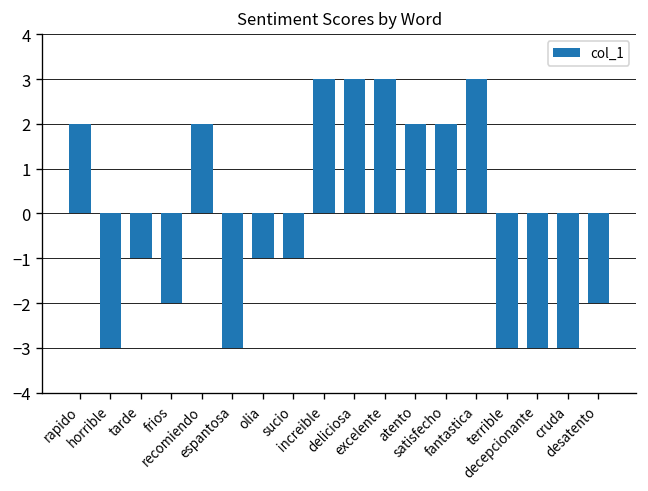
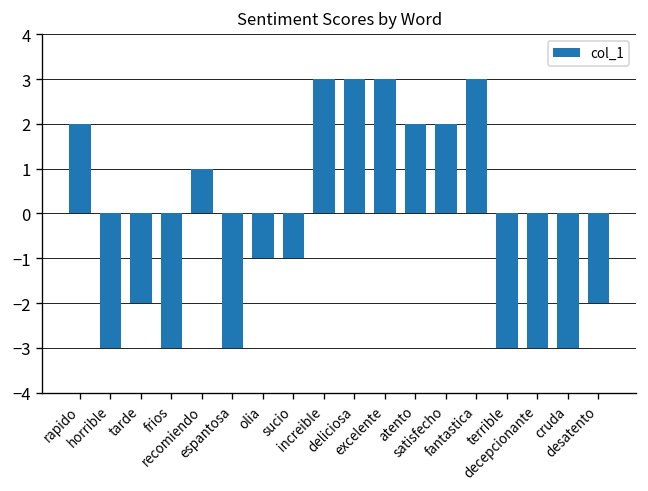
  {
    "rapido": 2,
    "horrible": -3,
-   "tarde": -1,
-   "frios": -2,
-   "recomiendo": 2,
+   "tarde": -2,
+   "frios": -3,
+   "recomiendo": 1,
    "espantosa": -3,
    "olia": -1,
    "sucio": -1,
    "increible": 3,
    "deliciosa": 3,
    "excelente": 3,
    "atento": 2,
    "satisfecho": 2,
    "fantastica": 3,
    "terrible": -3,
    "decepcionante": -3,
    "cruda": -3,
    "desatento": -2
  }
